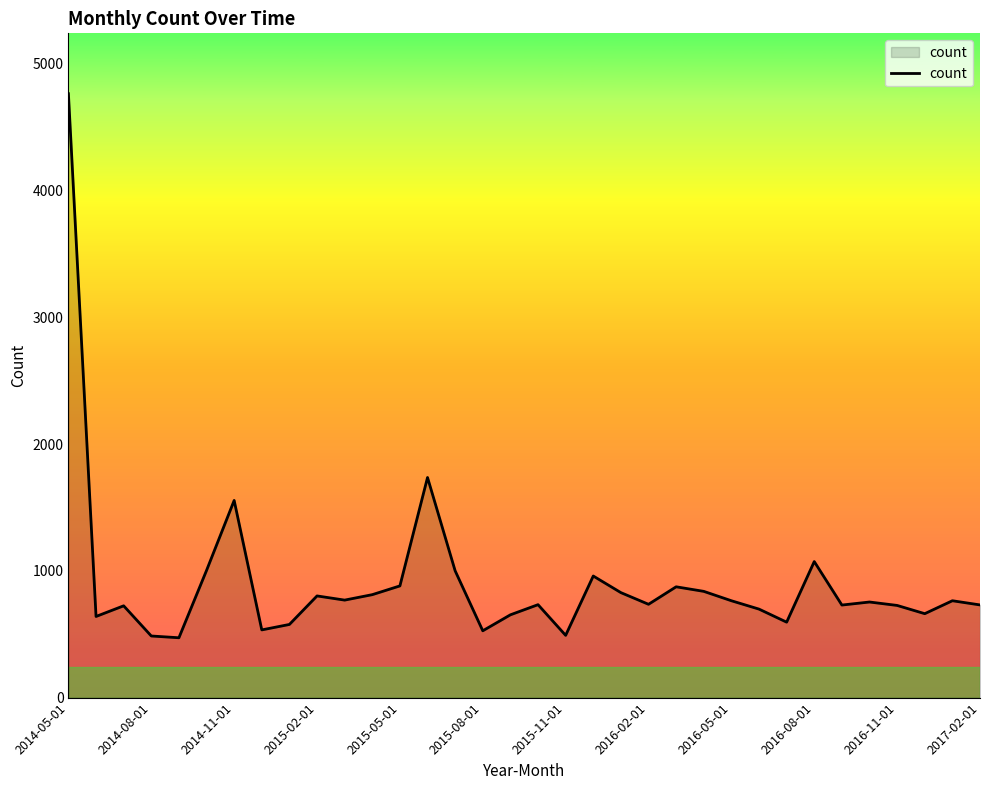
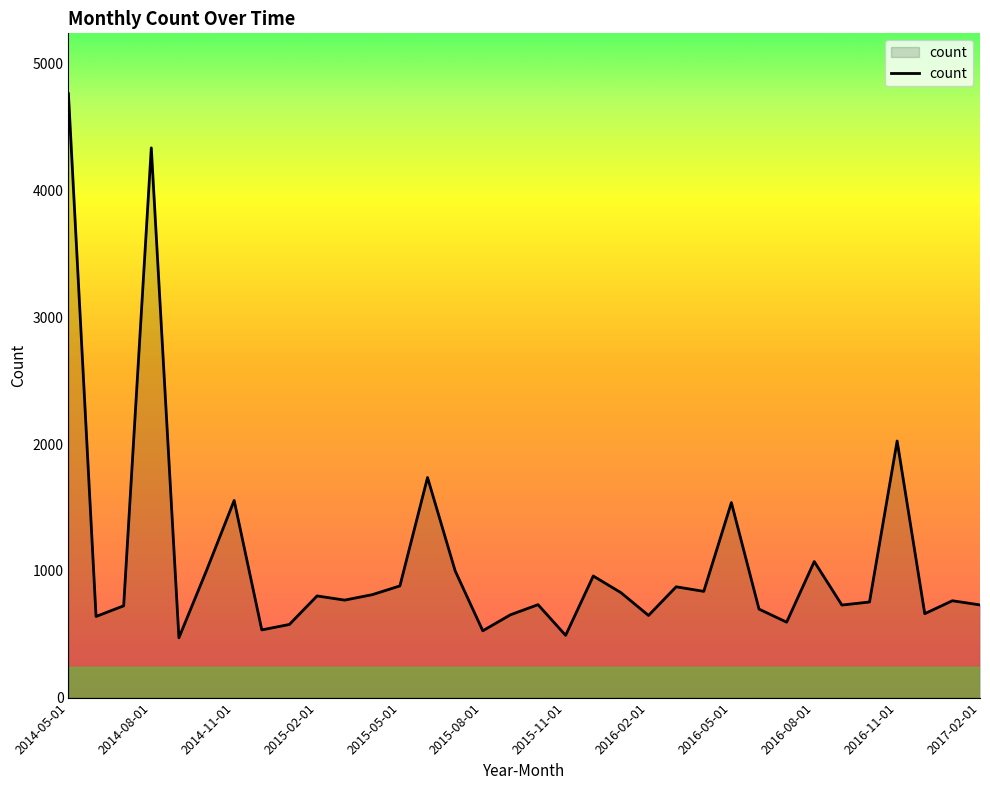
  {
    "2014-05-01": 4760,
-   "2014-08-01": 490,
+   "2014-08-01": 4340,
    "2014-11-01": 1560,
    "2015-02-01": 800,
    "2015-05-01": 880,
    "2015-08-01": 530,
    "2015-11-01": 490,
-   "2016-02-01": 740,
-   "2016-05-01": 760,
+   "2016-02-01": 650,
+   "2016-05-01": 1540,
    "2016-08-01": 1070,
-   "2016-11-01": 730,
+   "2016-11-01": 2020,
    "2017-02-01": 730
  }
